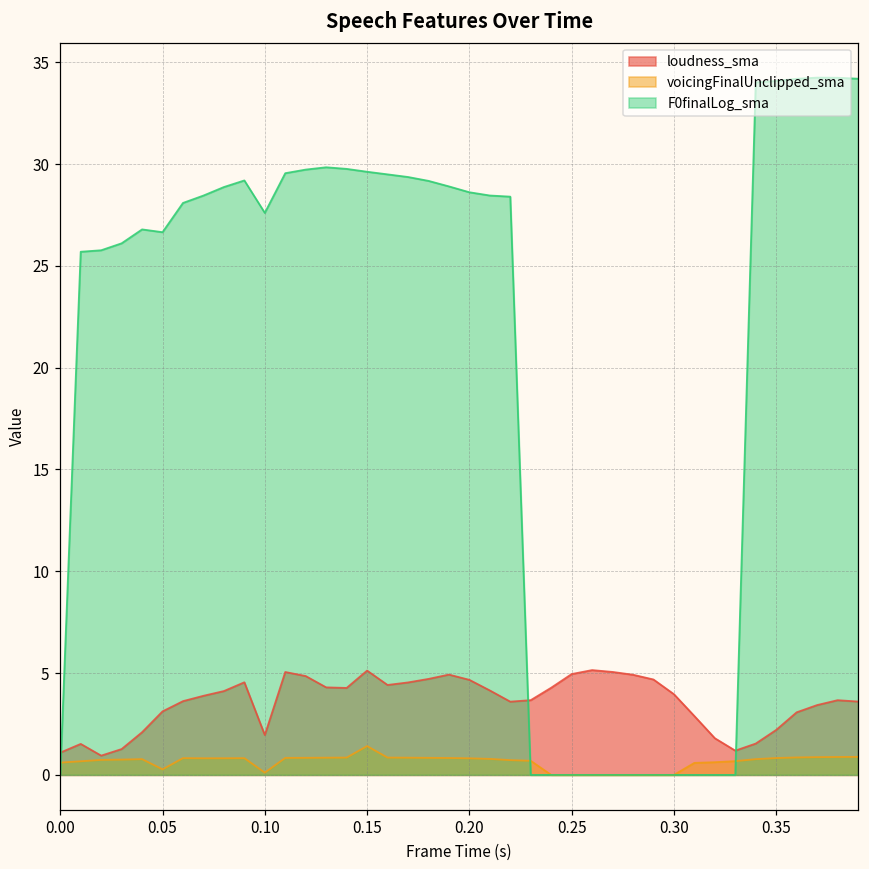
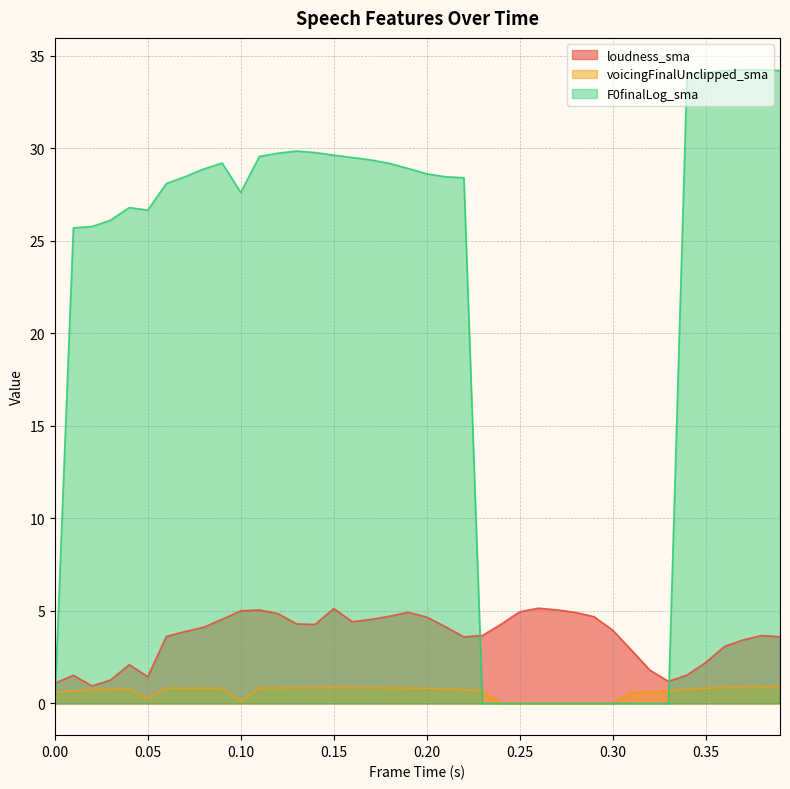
  {
    "loudness_sma": {
      "0.00": 1.1,
-     "0.05": 3.1,
-     "0.10": 2.0,
+     "0.05": 1.4,
+     "0.10": 5.0,
      "0.15": 5.1,
      "0.20": 4.7,
      "0.25": 5.0,
      "0.30": 4.0,
      "0.35": 2.2
    },
    "voicingFinalUnclipped_sma": {
      "0.00": 0.6,
      "0.05": 0.3,
      "0.10": 0.1,
-     "0.15": 1.4,
+     "0.15": 0.9,
      "0.20": 0.8,
      "0.35": 0.8
    },
    "F0finalLog_sma": {
      "0.00": 0.0,
      "0.05": 26.7,
      "0.10": 27.6,
      "0.15": 29.6,
      "0.20": 28.6
    }
  }
